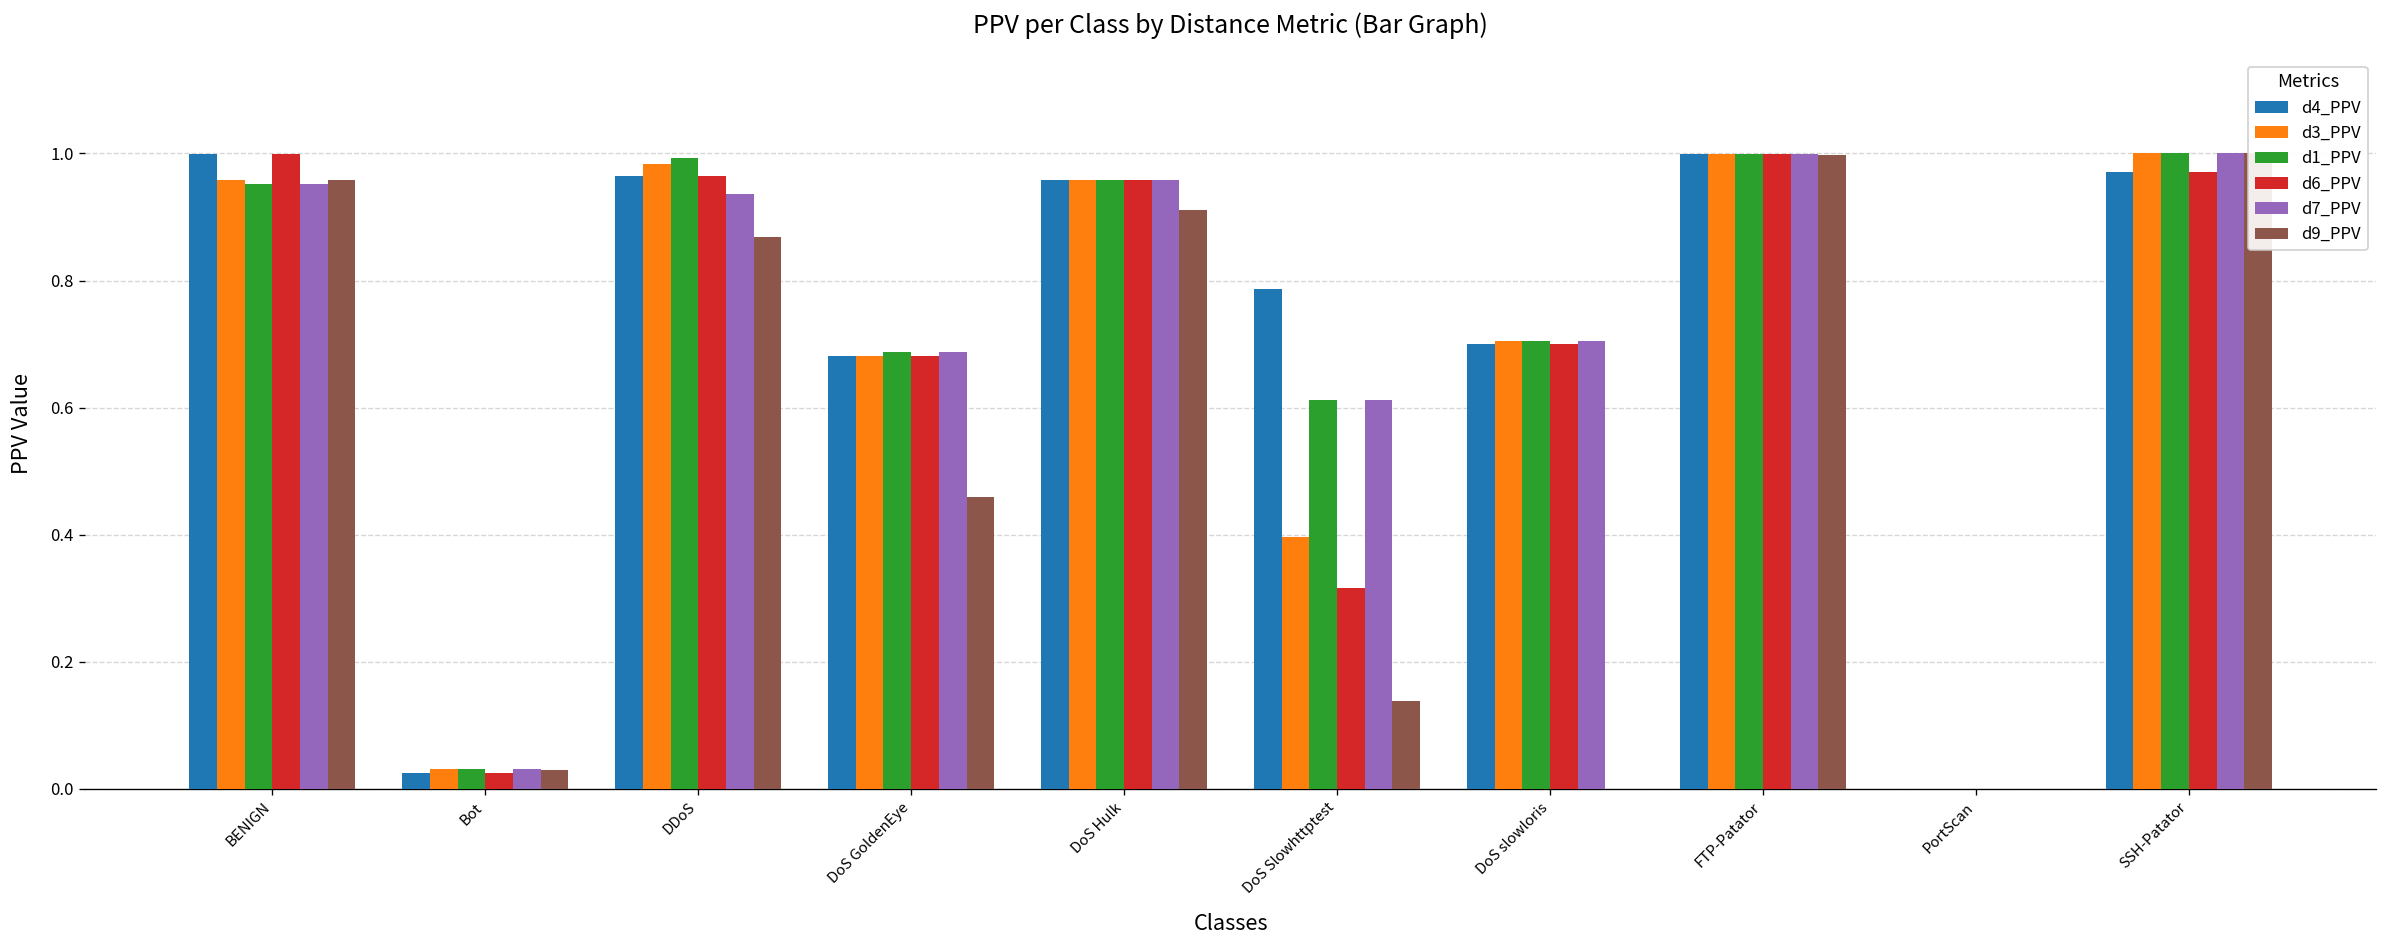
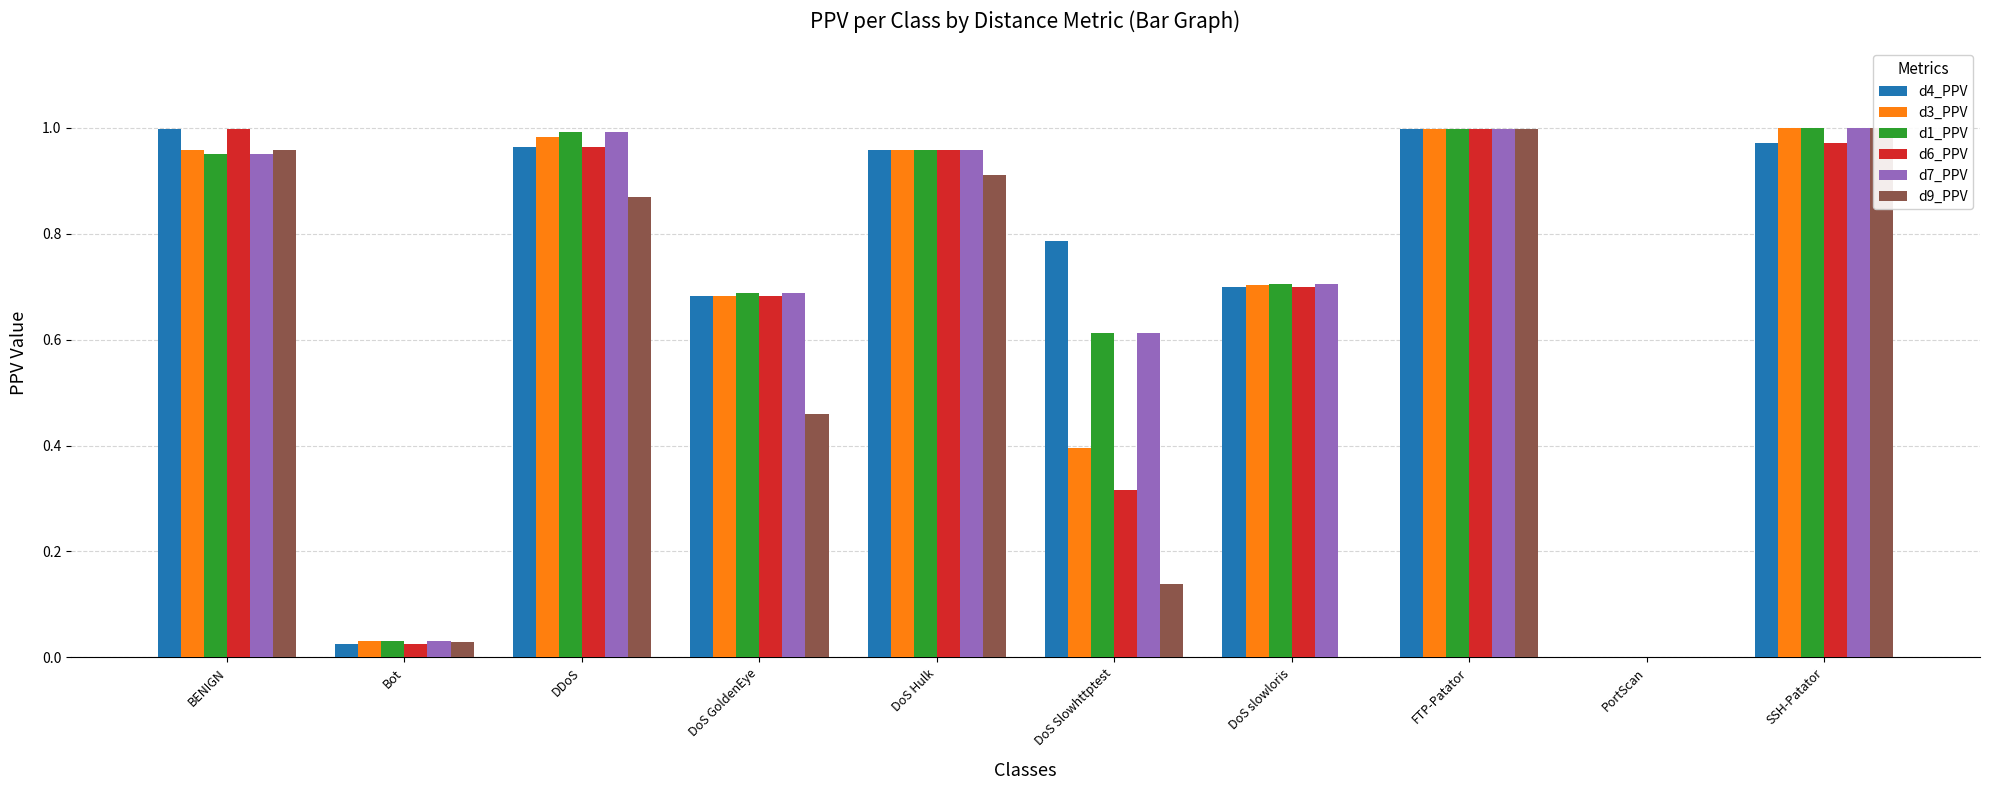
  {
    "d4_PPV": {
      "BENIGN": 1.00,
      "Bot": 0.02,
      "DDoS": 0.96,
      "DoS GoldenEye": 0.68,
      "DoS Hulk": 0.96,
      "DoS Slowhttptest": 0.79,
      "DoS slowloris": 0.70,
      "FTP-Patator": 1.00,
      "PortScan": 0.00,
      "SSH-Patator": 0.97
    },
    "d3_PPV": {
      "BENIGN": 0.96,
      "Bot": 0.03,
      "DDoS": 0.98,
      "DoS GoldenEye": 0.68,
      "DoS Hulk": 0.96,
      "DoS Slowhttptest": 0.40,
      "DoS slowloris": 0.70,
      "FTP-Patator": 1.00,
      "PortScan": 0.00,
      "SSH-Patator": 1.00
    },
    "d1_PPV": {
      "BENIGN": 0.95,
      "Bot": 0.03,
      "DDoS": 0.99,
      "DoS GoldenEye": 0.69,
      "DoS Hulk": 0.96,
      "DoS Slowhttptest": 0.61,
      "DoS slowloris": 0.71,
      "FTP-Patator": 1.00,
      "PortScan": 0.00,
      "SSH-Patator": 1.00
    },
    "d6_PPV": {
      "BENIGN": 1.00,
      "Bot": 0.02,
      "DDoS": 0.96,
      "DoS GoldenEye": 0.68,
      "DoS Hulk": 0.96,
      "DoS Slowhttptest": 0.32,
      "DoS slowloris": 0.70,
      "FTP-Patator": 1.00,
      "PortScan": 0.00,
      "SSH-Patator": 0.97
    },
    "d7_PPV": {
      "BENIGN": 0.95,
      "Bot": 0.03,
-     "DDoS": 0.94,
+     "DDoS": 0.99,
      "DoS GoldenEye": 0.69,
      "DoS Hulk": 0.96,
      "DoS Slowhttptest": 0.61,
      "DoS slowloris": 0.71,
      "FTP-Patator": 1.00,
      "PortScan": 0.00,
      "SSH-Patator": 1.00
    },
    "d9_PPV": {
      "BENIGN": 0.96,
      "Bot": 0.03,
      "DDoS": 0.87,
      "DoS GoldenEye": 0.46,
      "DoS Hulk": 0.91,
      "DoS Slowhttptest": 0.14,
      "DoS slowloris": 0.00,
      "FTP-Patator": 1.00,
      "PortScan": 0.00
    }
  }
